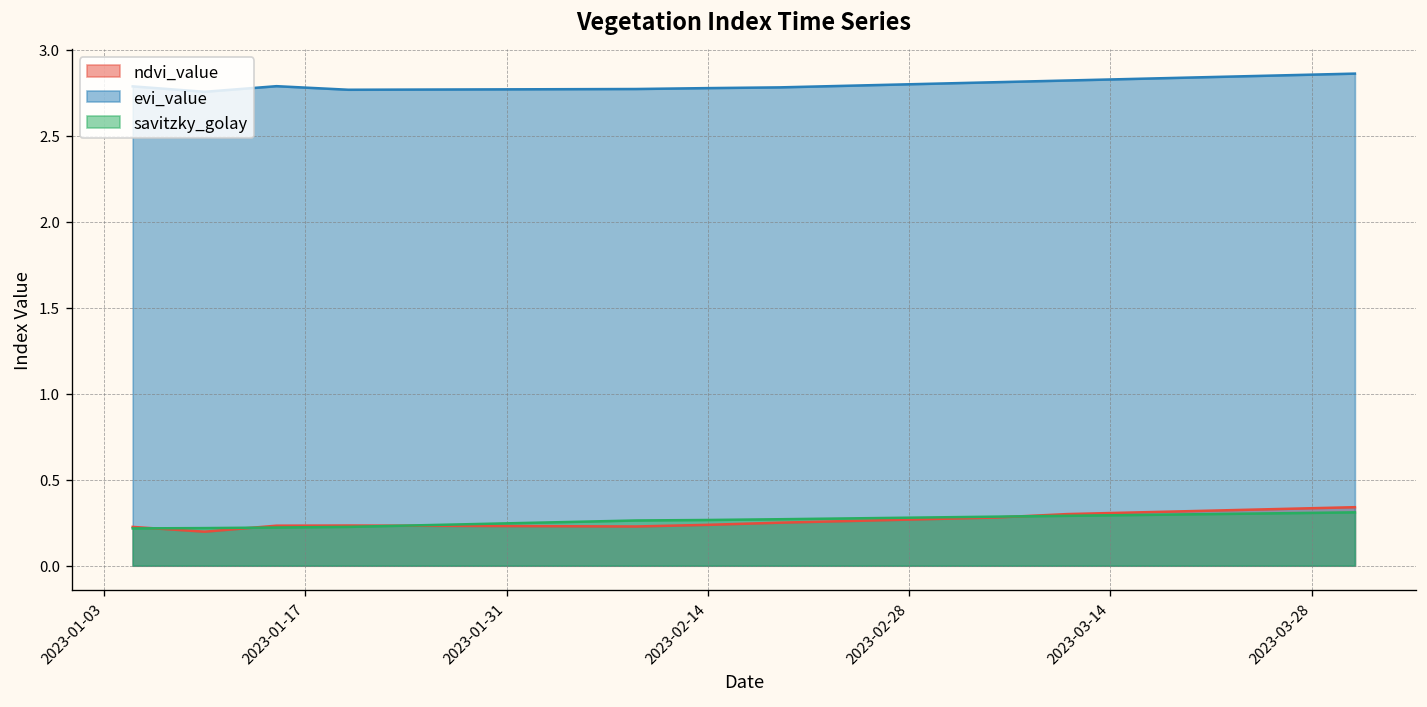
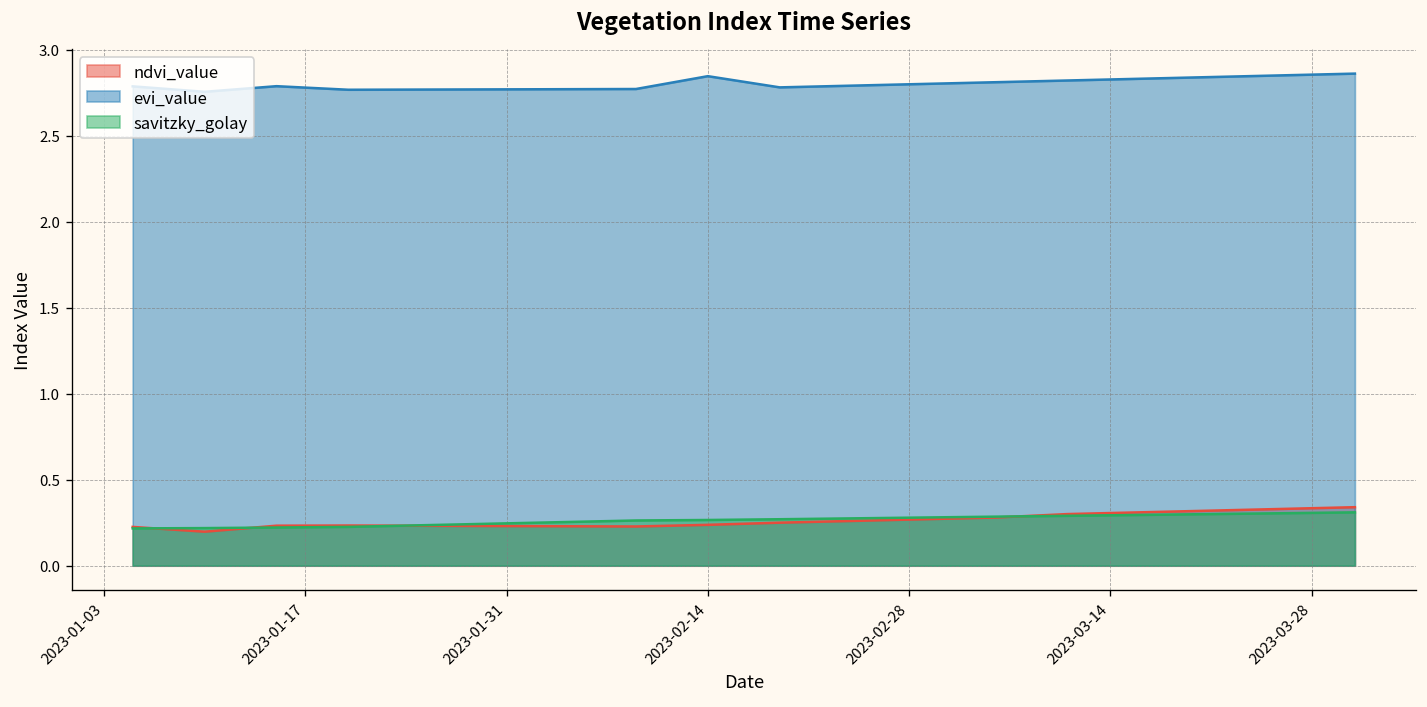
  {
    "ndvi_value": {
      "2023-02-14": 0.24
    },
    "evi_value": {
-     "2023-02-14": 2.78
+     "2023-02-14": 2.85
    },
    "savitzky_golay": {
      "2023-02-14": 0.27
    }
  }
